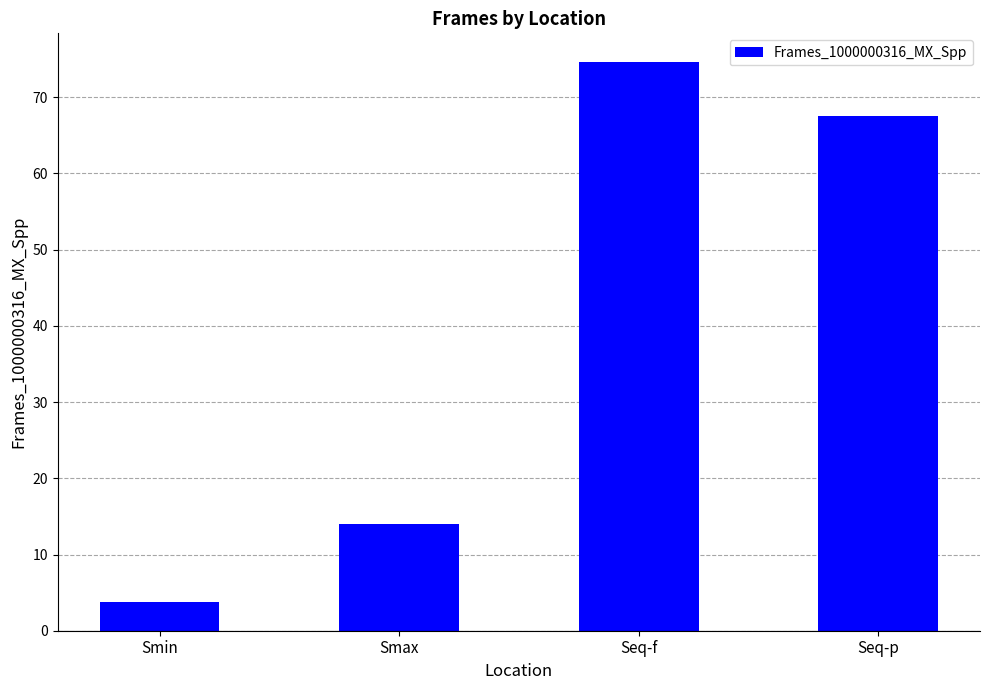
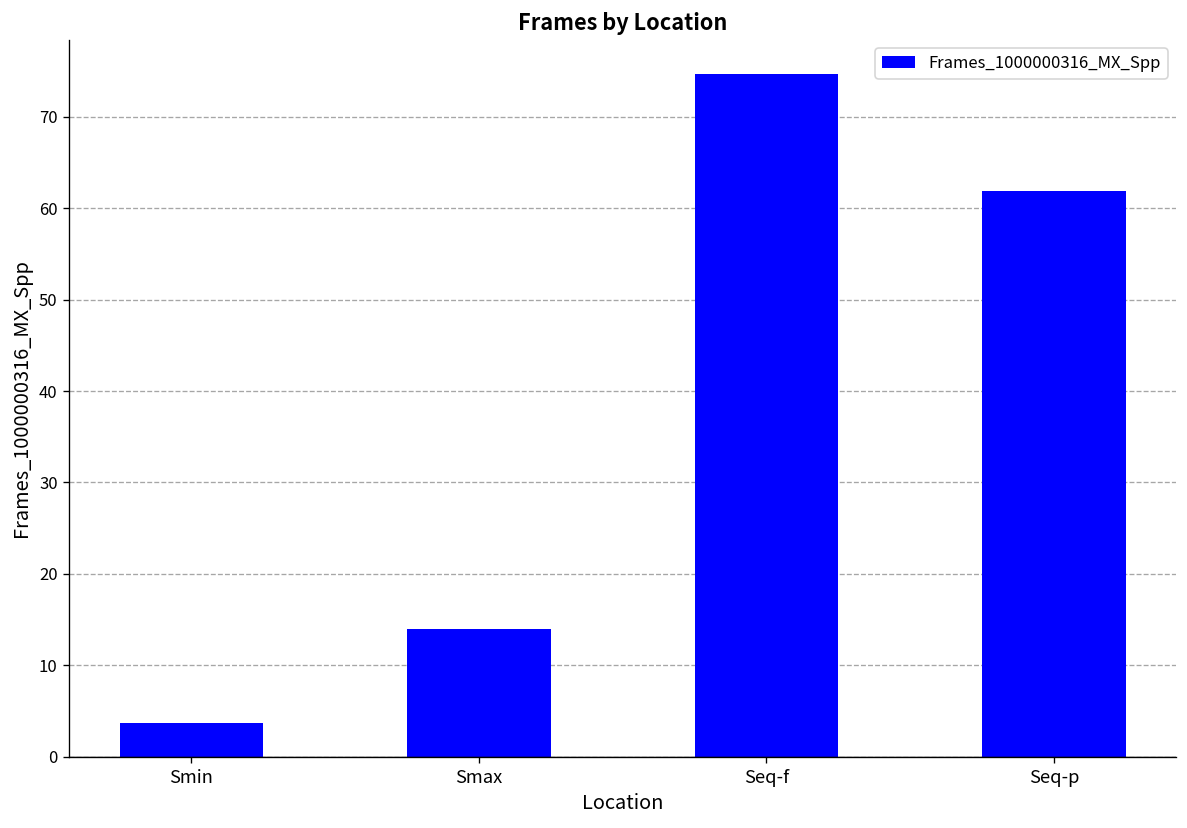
  {
    "Smin": 4,
    "Smax": 14,
    "Seq-f": 75,
-   "Seq-p": 68
+   "Seq-p": 62
  }
